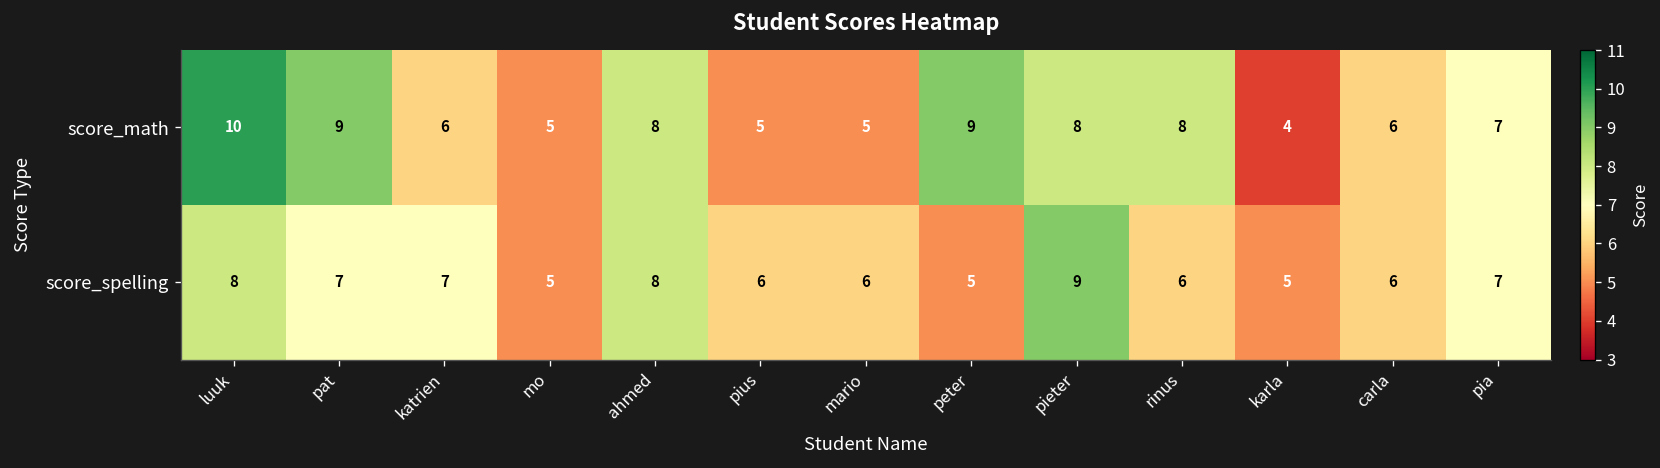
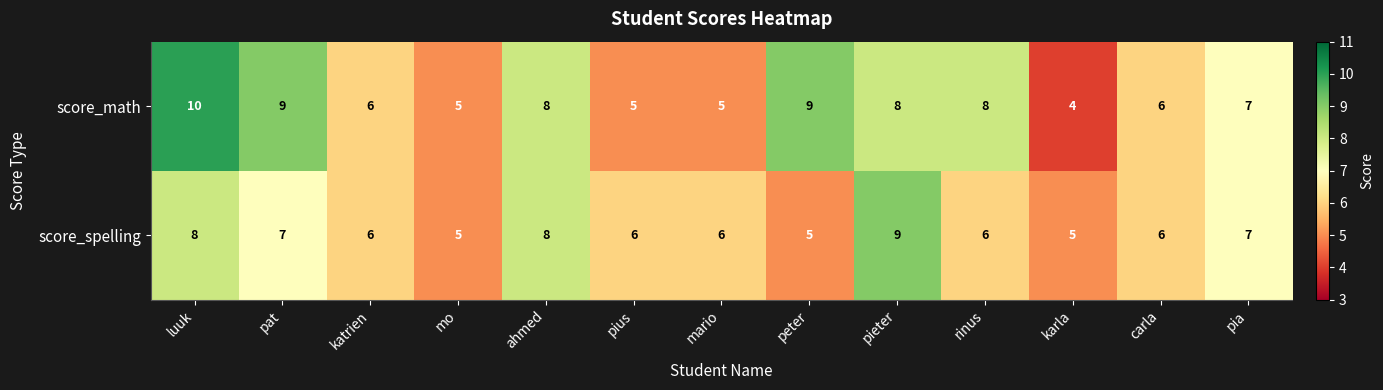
  {
    "score_math": {
      "luuk": 10,
      "pat": 9,
      "katrien": 6,
      "mo": 5,
      "ahmed": 8,
      "pius": 5,
      "mario": 5,
      "peter": 9,
      "pieter": 8,
      "rinus": 8,
      "karla": 4,
      "carla": 6,
      "pia": 7
    },
    "score_spelling": {
      "luuk": 8,
      "pat": 7,
-     "katrien": 7,
+     "katrien": 6,
      "mo": 5,
      "ahmed": 8,
      "pius": 6,
      "mario": 6,
      "peter": 5,
      "pieter": 9,
      "rinus": 6,
      "karla": 5,
      "carla": 6,
      "pia": 7
    }
  }
